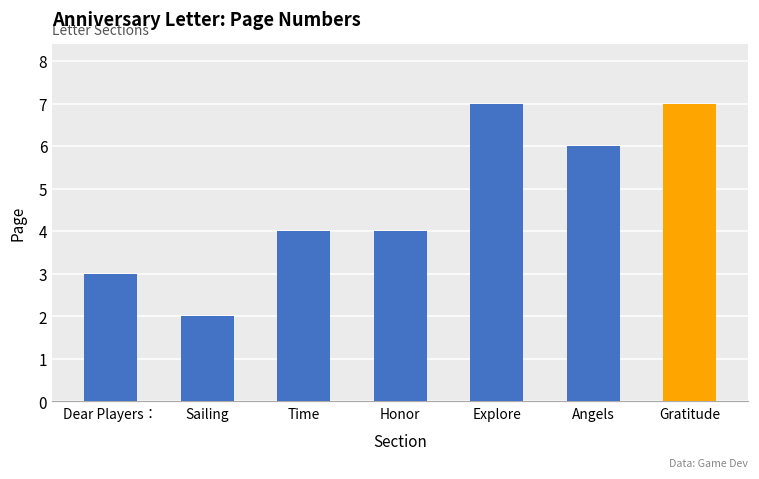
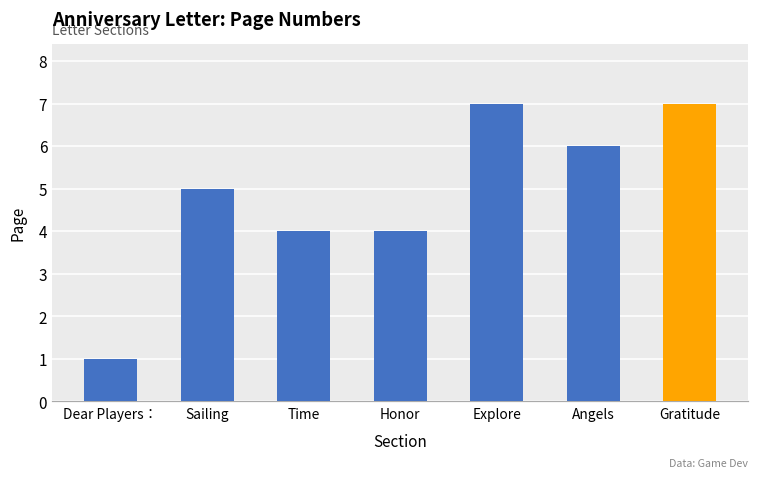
  {
-   "Dear Players：": 3,
-   "Sailing": 2,
+   "Dear Players：": 1,
+   "Sailing": 5,
    "Time": 4,
    "Honor": 4,
    "Explore": 7,
    "Angels": 6,
    "Gratitude": 7
  }
